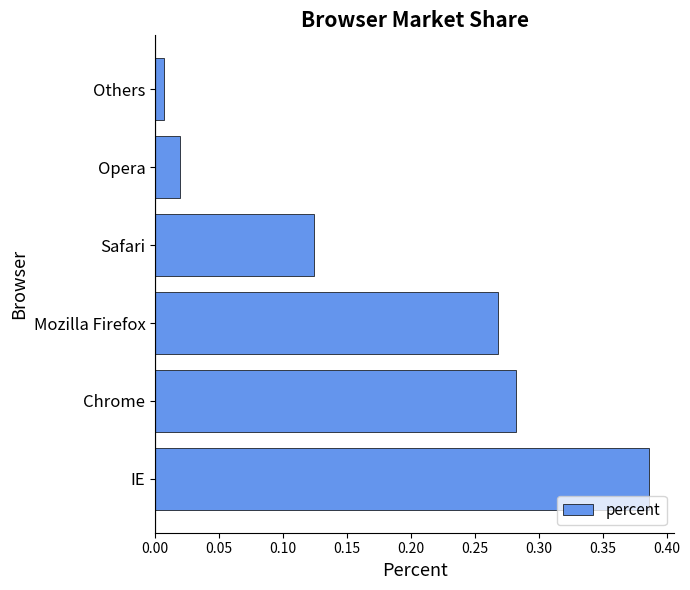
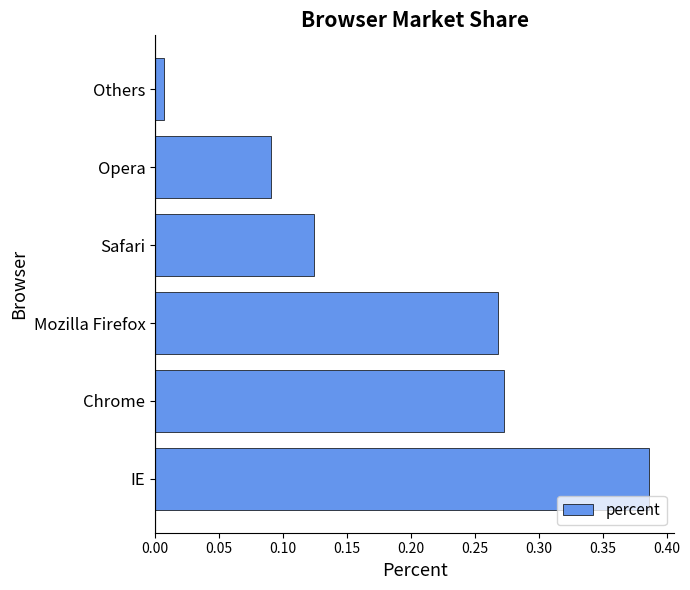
  {
    "Others": 0.007,
-   "Opera": 0.020,
+   "Opera": 0.091,
    "Safari": 0.124,
    "Mozilla Firefox": 0.268,
-   "Chrome": 0.282,
+   "Chrome": 0.273,
    "IE": 0.386
  }
